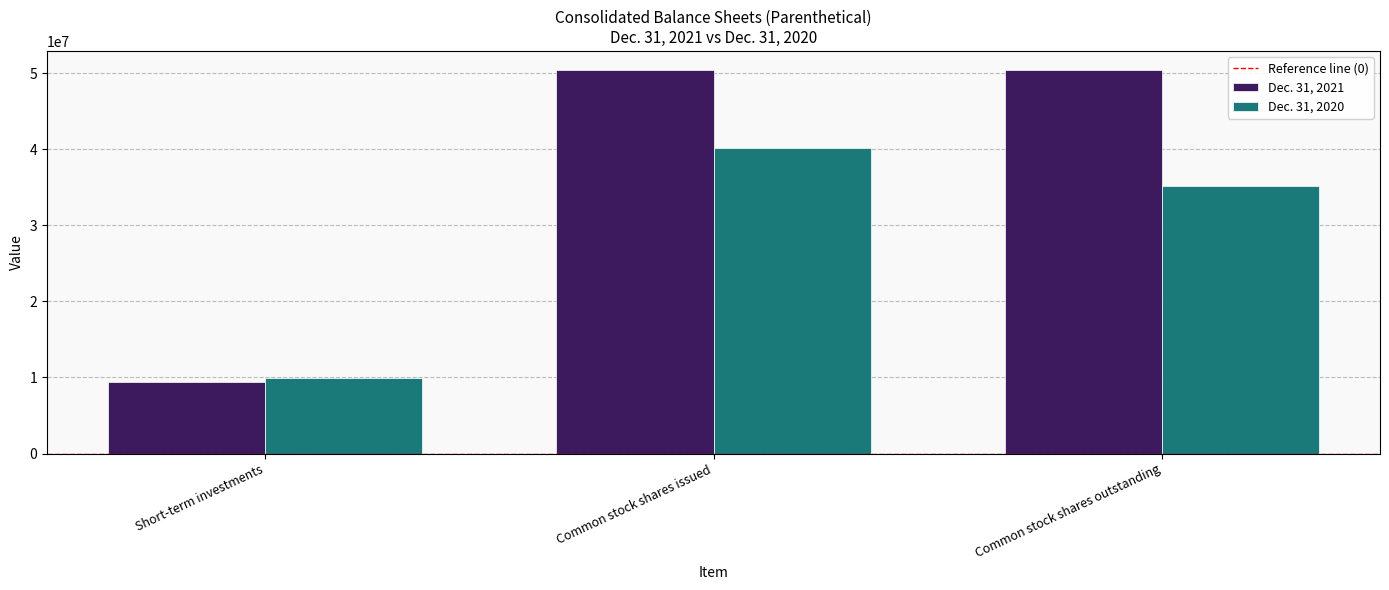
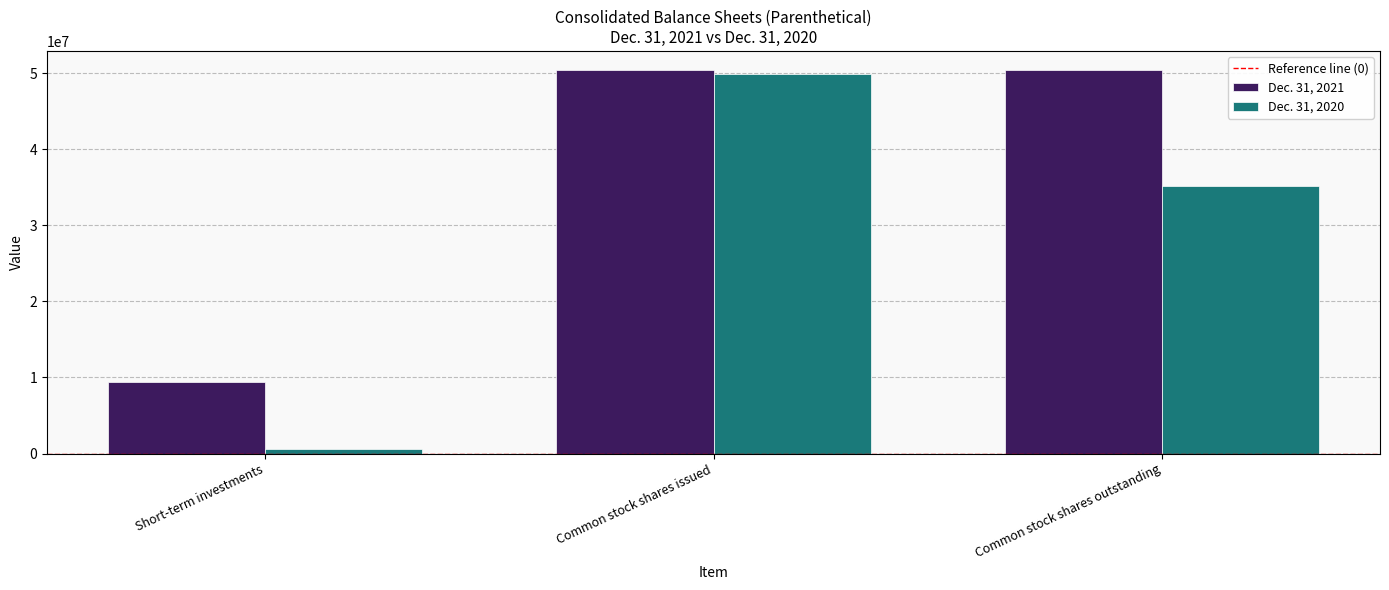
  {
    "Dec. 31, 2021": {
      "Short-term investments": 9000000,
      "Common stock shares issued": 50000000,
      "Common stock shares outstanding": 50000000
    },
    "Dec. 31, 2020": {
-     "Short-term investments": 10000000,
-     "Common stock shares issued": 40000000,
+     "Short-term investments": 1000000,
+     "Common stock shares issued": 50000000,
      "Common stock shares outstanding": 35000000
    }
  }
